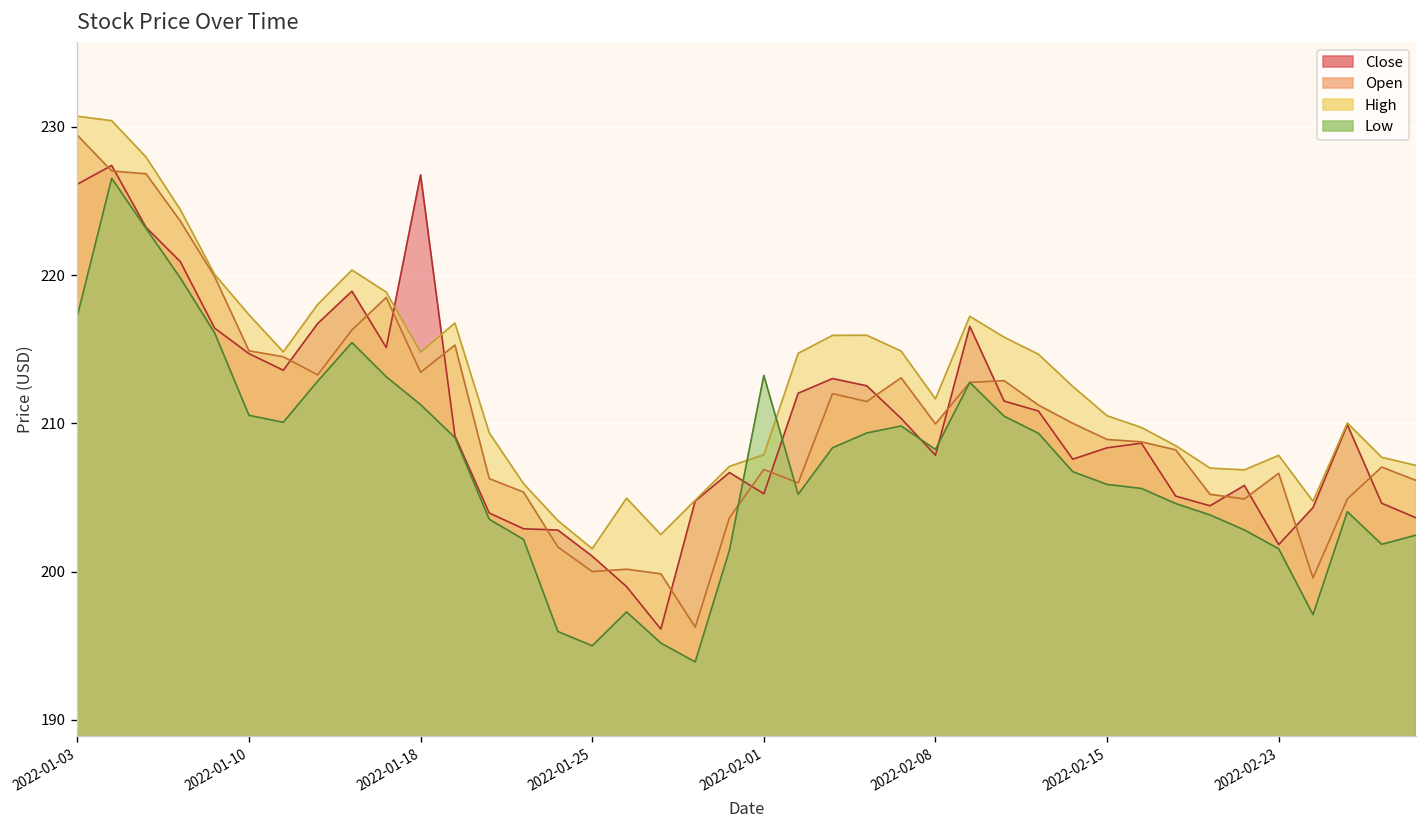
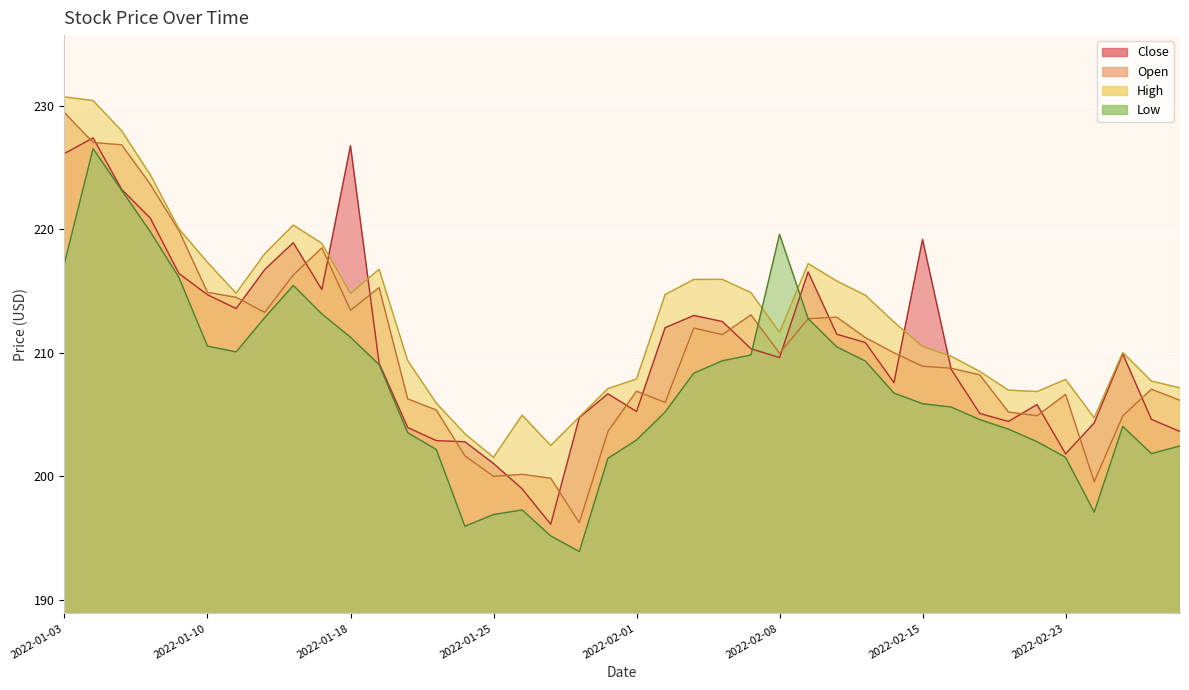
  {
    "Close": {
      "2022-01-03": 226.1,
      "2022-01-18": 226.8,
      "2022-01-25": 201.0,
      "2022-02-01": 205.3,
-     "2022-02-08": 207.9,
-     "2022-02-15": 208.4,
+     "2022-02-08": 209.6,
+     "2022-02-15": 219.2,
      "2022-02-23": 201.8
    },
    "Low": {
      "2022-01-03": 217.3,
      "2022-01-10": 210.5,
      "2022-01-18": 211.3,
-     "2022-01-25": 195.0,
-     "2022-02-01": 213.2,
-     "2022-02-08": 208.2,
+     "2022-01-25": 196.9,
+     "2022-02-01": 202.9,
+     "2022-02-08": 219.6,
      "2022-02-15": 205.9,
      "2022-02-23": 201.5
    }
  }
